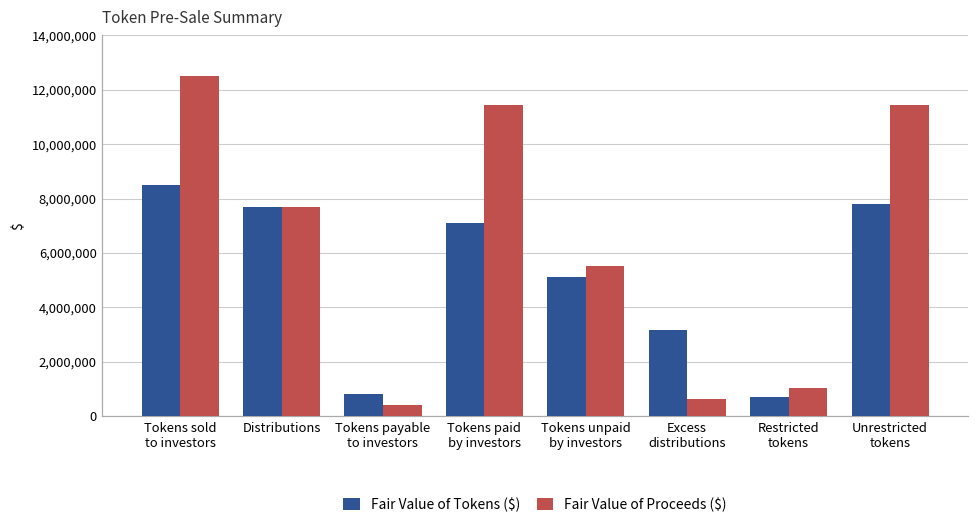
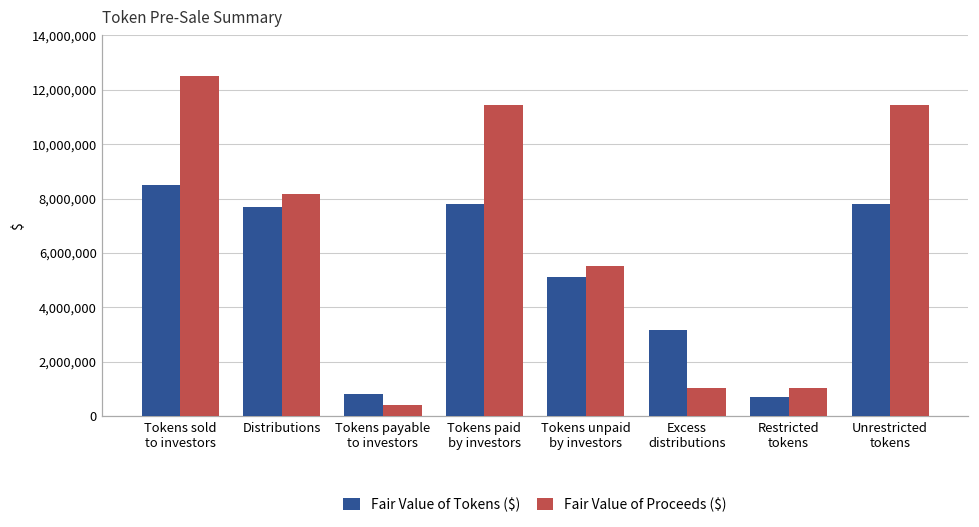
  {
    "Fair Value of Tokens ($)": {
      "Tokens sold to investors": "8,500,000",
      "Distributions": "7,700,000",
      "Tokens payable to investors": "800,000",
-     "Tokens paid by investors": "7,100,000",
+     "Tokens paid by investors": "7,800,000",
      "Tokens unpaid by investors": "5,100,000",
      "Excess distributions": "3,200,000",
      "Restricted tokens": "700,000",
      "Unrestricted tokens": "7,800,000"
    },
    "Fair Value of Proceeds ($)": {
      "Tokens sold to investors": "12,500,000",
-     "Distributions": "7,700,000",
+     "Distributions": "8,200,000",
      "Tokens payable to investors": "400,000",
      "Tokens paid by investors": "11,500,000",
      "Tokens unpaid by investors": "5,500,000",
-     "Excess distributions": "600,000",
+     "Excess distributions": "1,000,000",
      "Restricted tokens": "1,000,000",
      "Unrestricted tokens": "11,500,000"
    }
  }
